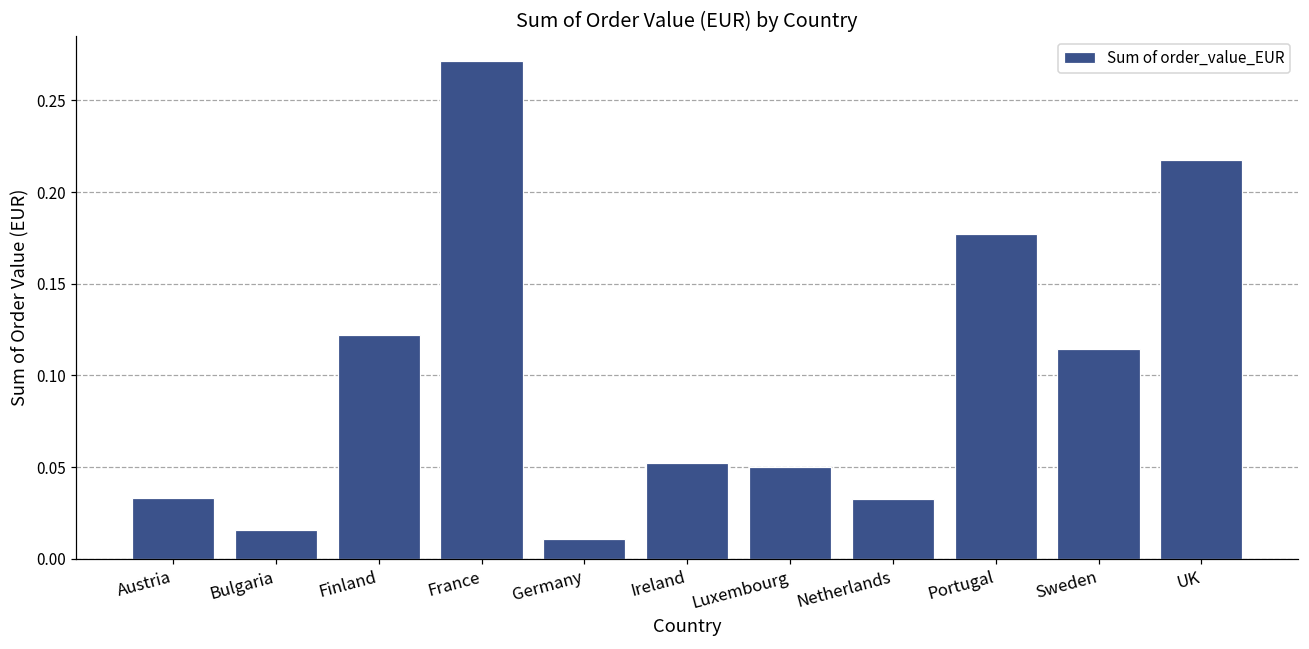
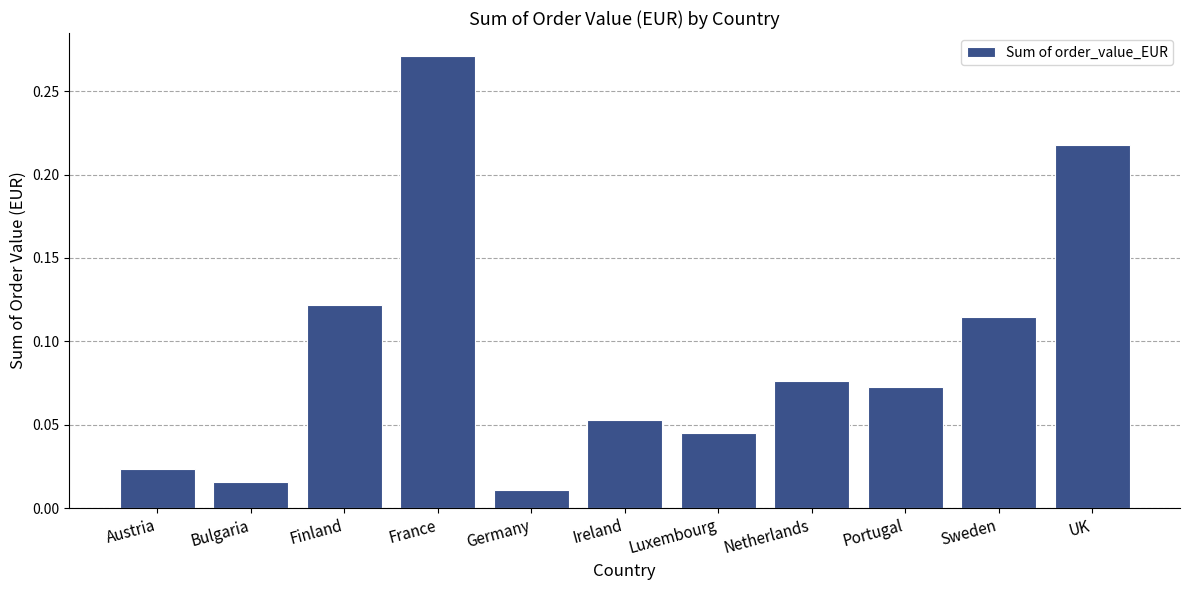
  {
-   "Austria": 0.033,
+   "Austria": 0.024,
    "Bulgaria": 0.016,
    "Finland": 0.122,
    "France": 0.271,
    "Germany": 0.011,
    "Ireland": 0.053,
-   "Luxembourg": 0.050,
-   "Netherlands": 0.033,
-   "Portugal": 0.177,
+   "Luxembourg": 0.045,
+   "Netherlands": 0.076,
+   "Portugal": 0.072,
    "Sweden": 0.114,
    "UK": 0.218
  }
